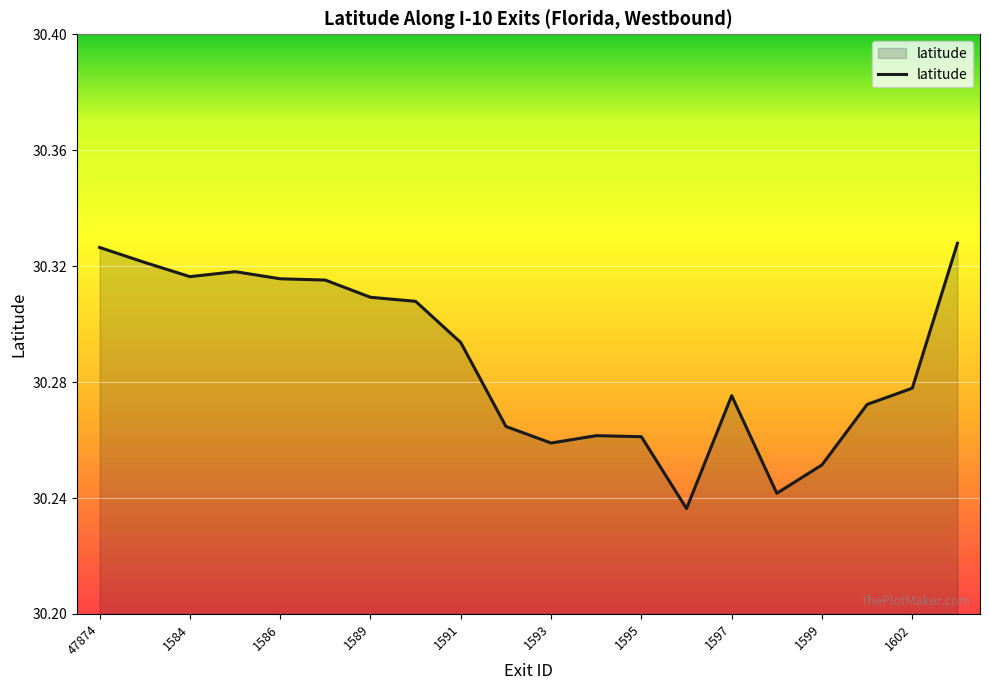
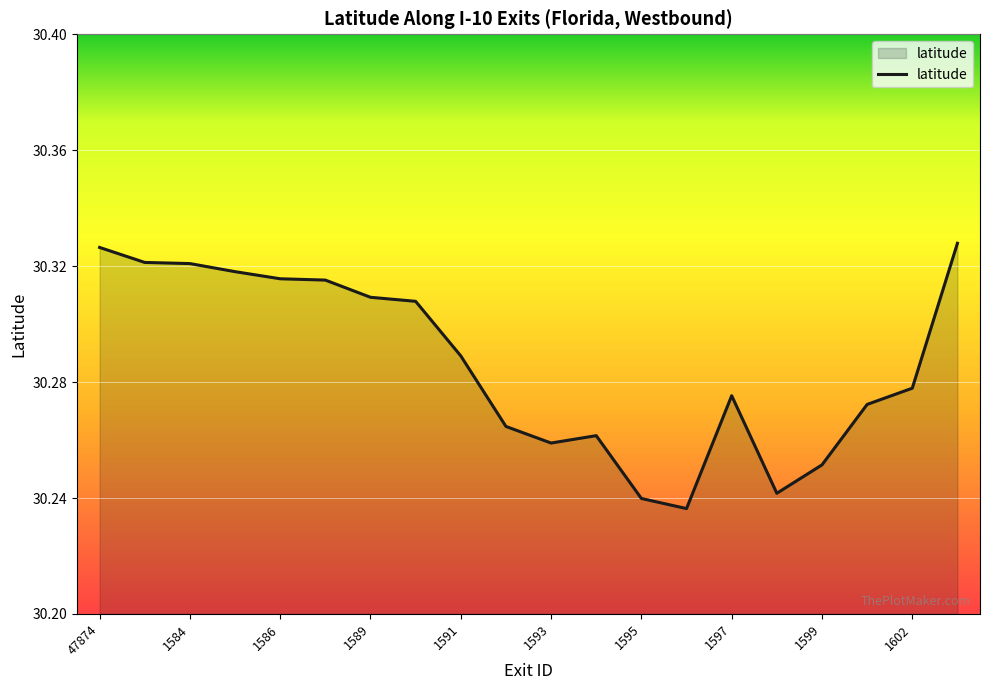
  {
    "47874": 30.326,
-   "1584": 30.316,
+   "1584": 30.321,
    "1586": 30.316,
    "1589": 30.309,
-   "1591": 30.294,
+   "1591": 30.289,
    "1593": 30.259,
-   "1595": 30.261,
+   "1595": 30.240,
    "1597": 30.275,
    "1599": 30.251,
    "1602": 30.278
  }
